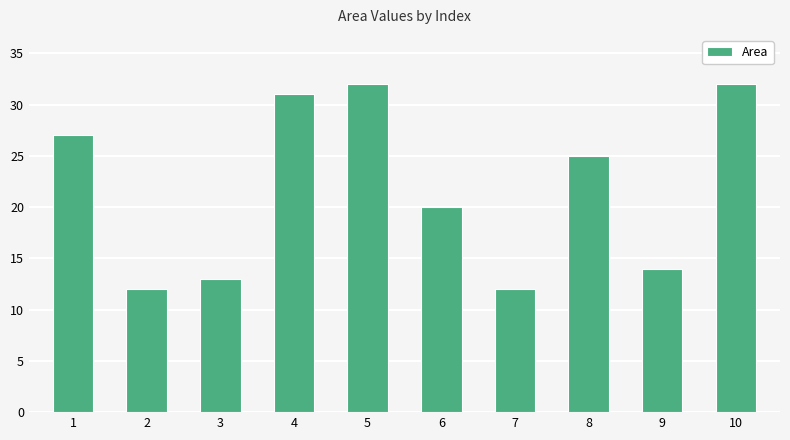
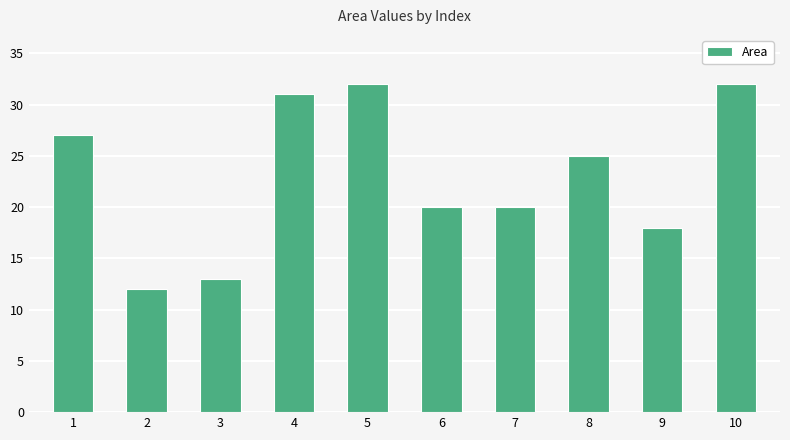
  {
    "1": 27,
    "2": 12,
    "3": 13,
    "4": 31,
    "5": 32,
    "6": 20,
-   "7": 12,
+   "7": 20,
    "8": 25,
-   "9": 14,
+   "9": 18,
    "10": 32
  }
